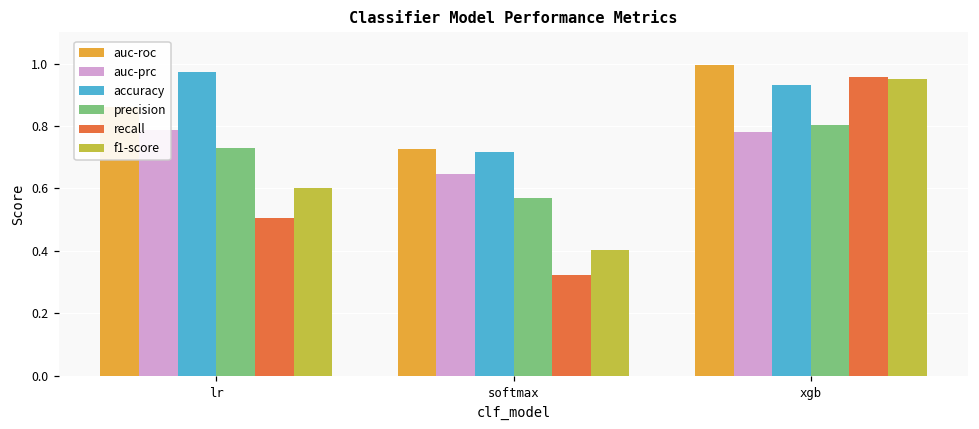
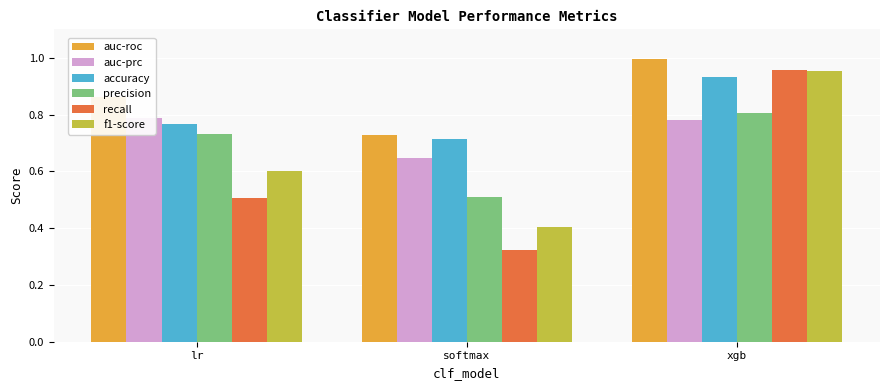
  {
    "auc-prc": {
      "softmax": 0.65,
      "xgb": 0.78
    },
    "accuracy": {
-     "lr": 0.97,
+     "lr": 0.77,
      "softmax": 0.72,
      "xgb": 0.93
    },
    "precision": {
      "lr": 0.73,
-     "softmax": 0.57,
+     "softmax": 0.51,
      "xgb": 0.80
    }
  }
